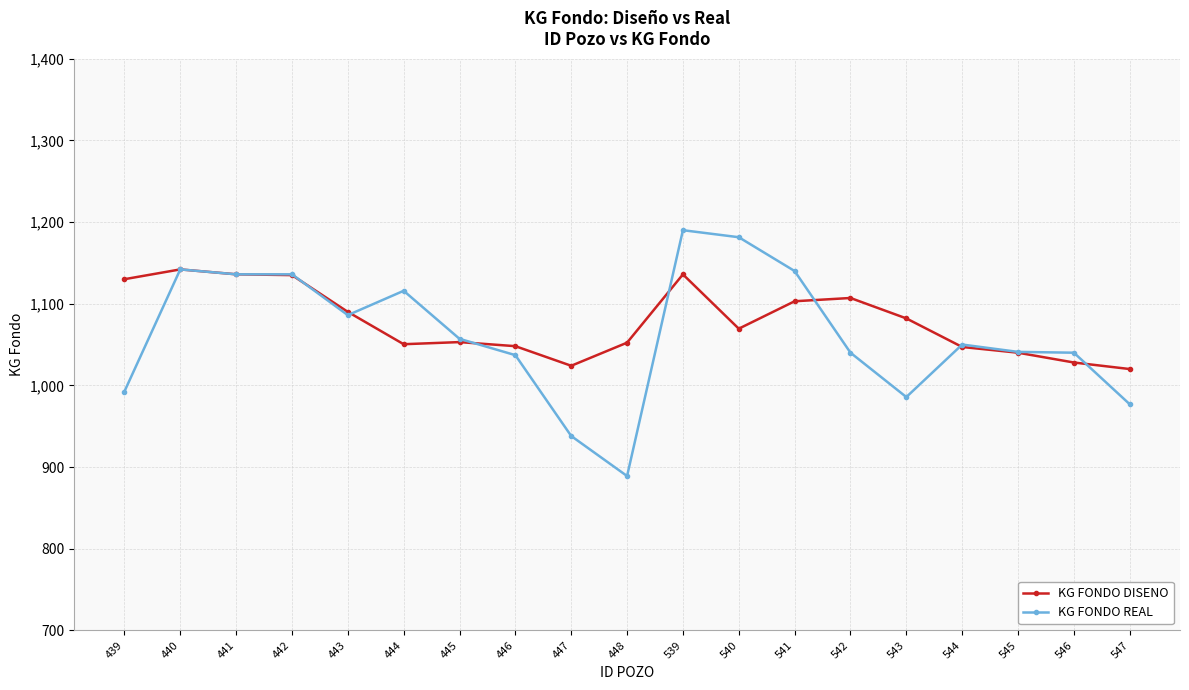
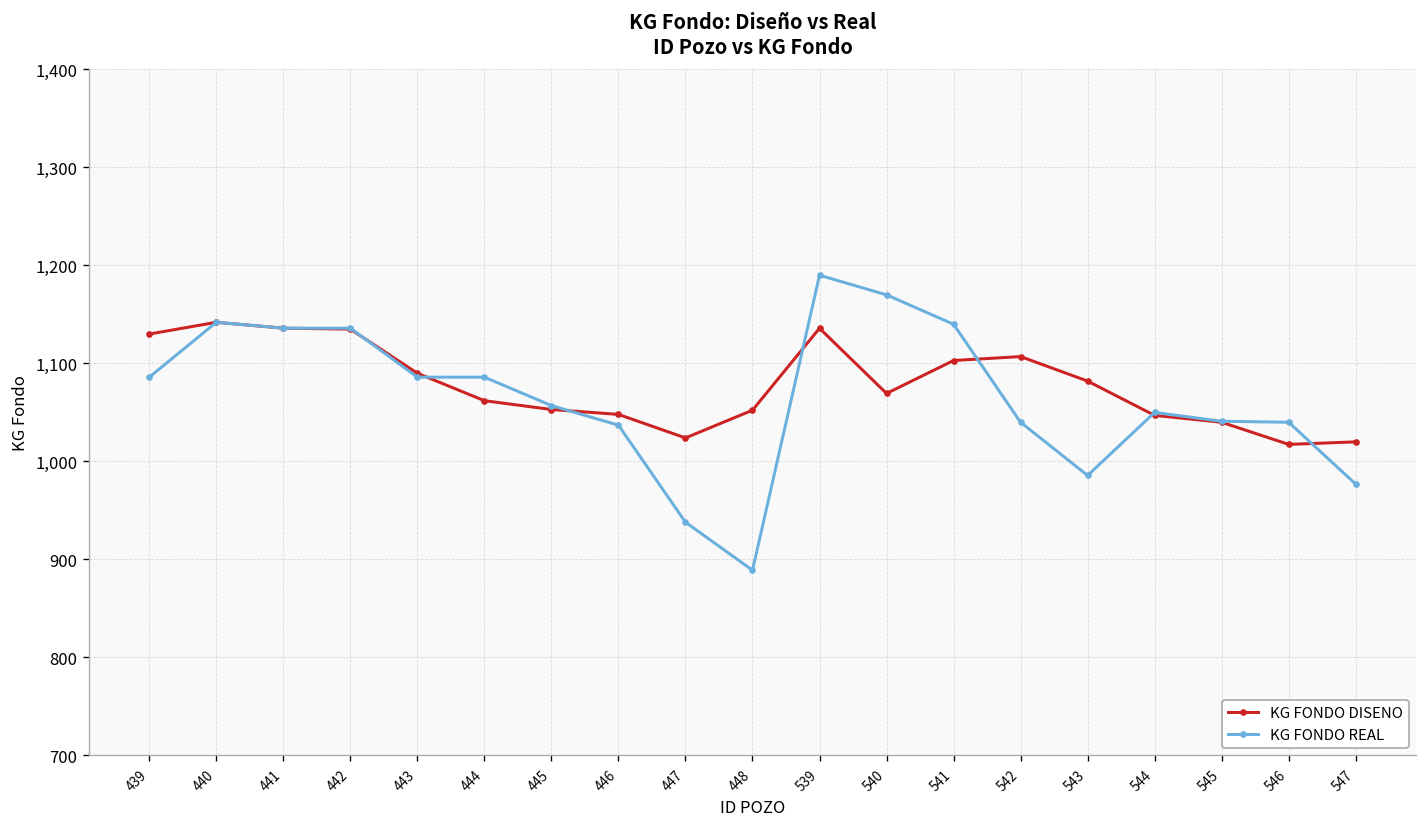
  {
    "KG FONDO DISENO": {
      "439": "1,130",
      "443": "1,090",
-     "444": "1,050",
+     "444": "1,060",
      "445": "1,050",
      "446": "1,050",
      "447": "1,020",
      "448": "1,050",
      "539": "1,140",
      "540": "1,070",
      "541": "1,100",
      "542": "1,110",
      "543": "1,080",
-     "546": "1,030",
+     "546": "1,020",
      "547": "1,020"
    },
    "KG FONDO REAL": {
-     "439": "990",
+     "439": "1,090",
      "443": "1,090",
-     "444": "1,120",
+     "444": "1,090",
      "445": "1,060",
      "446": "1,040",
      "447": "940",
      "448": "890",
      "539": "1,190",
-     "540": "1,180",
+     "540": "1,170",
      "541": "1,140",
      "542": "1,040",
      "543": "990",
      "546": "1,040",
      "547": "980"
    }
  }
